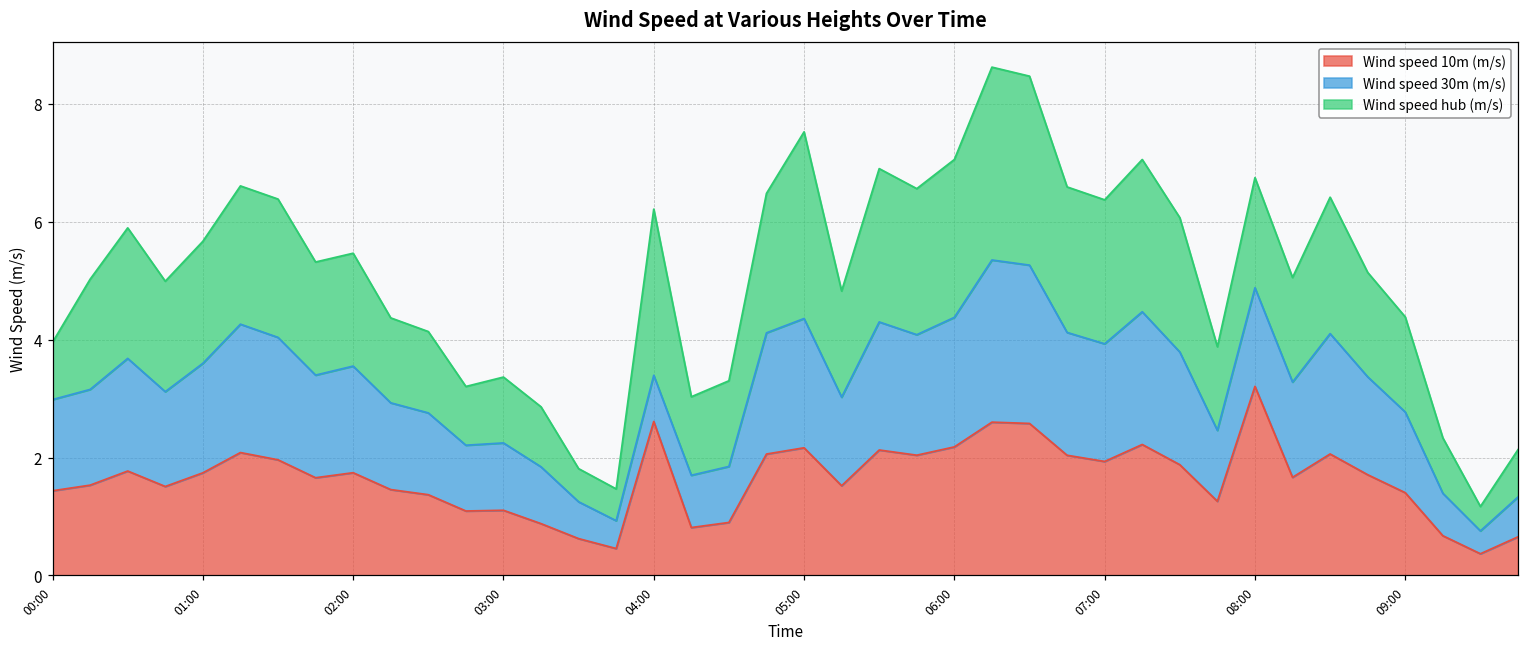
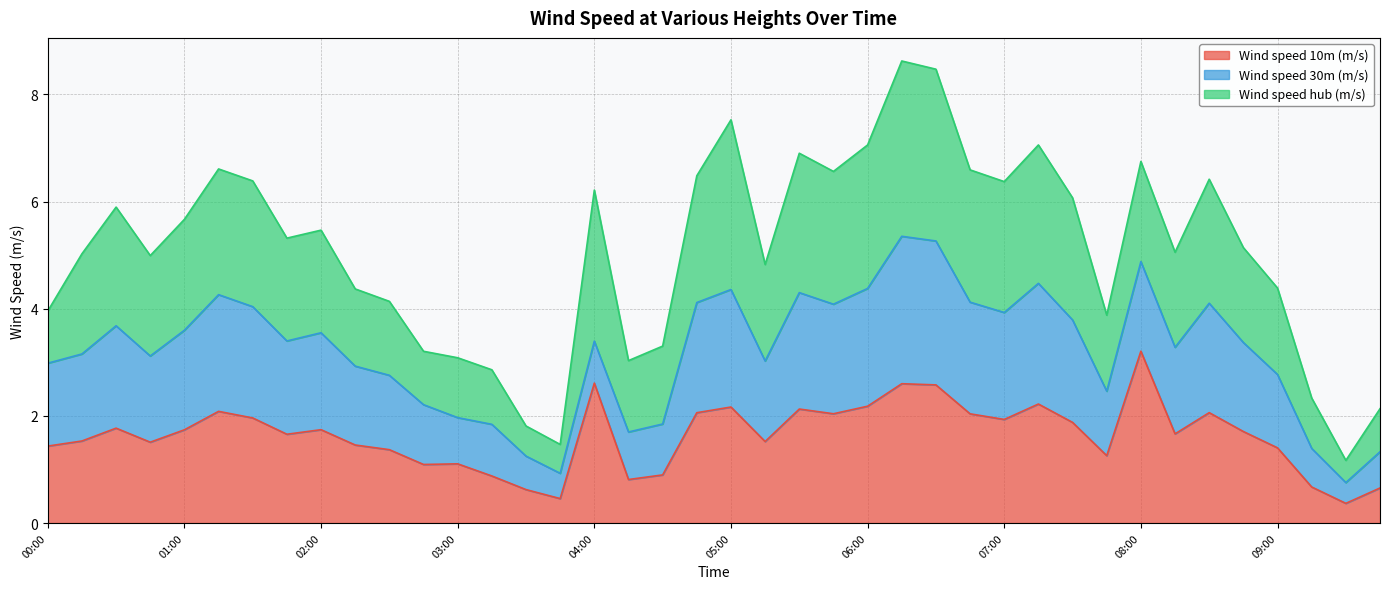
  {
    "Wind speed 10m (m/s)": {
      "00:00": 1.4,
      "01:00": 1.7,
      "02:00": 1.7,
      "03:00": 1.1,
      "04:00": 2.6,
      "05:00": 2.2,
      "06:00": 2.2,
      "07:00": 1.9,
      "08:00": 3.2,
      "09:00": 1.4
    },
    "Wind speed 30m (m/s)": {
      "00:00": 1.5,
      "01:00": 1.9,
      "02:00": 1.8,
-     "03:00": 1.1,
+     "03:00": 0.9,
      "04:00": 0.8,
      "05:00": 2.2,
      "06:00": 2.2,
      "07:00": 2.0,
      "08:00": 1.7,
      "09:00": 1.4
    },
    "Wind speed hub (m/s)": {
      "00:00": 1.0,
      "01:00": 2.1,
      "02:00": 1.9,
      "03:00": 1.1,
      "04:00": 2.8,
      "05:00": 3.2,
      "06:00": 2.7,
      "07:00": 2.4,
      "08:00": 1.9,
      "09:00": 1.6
    }
  }
